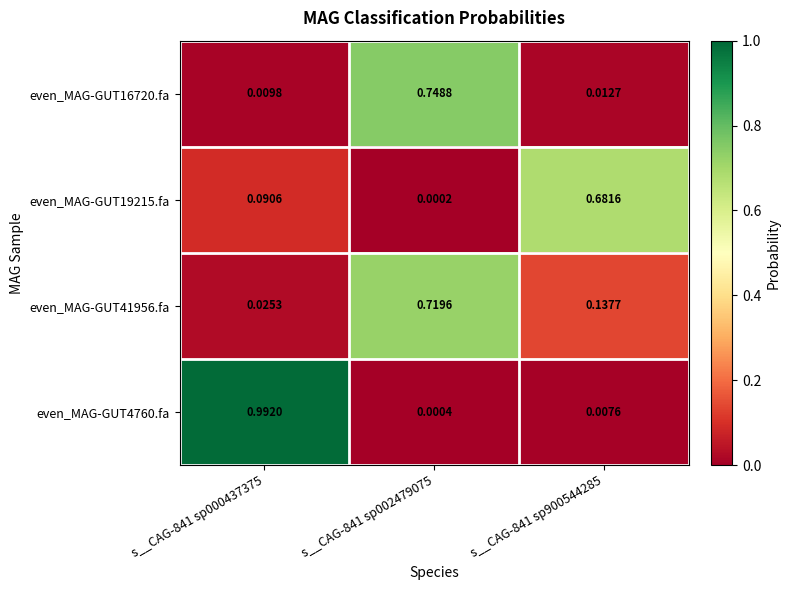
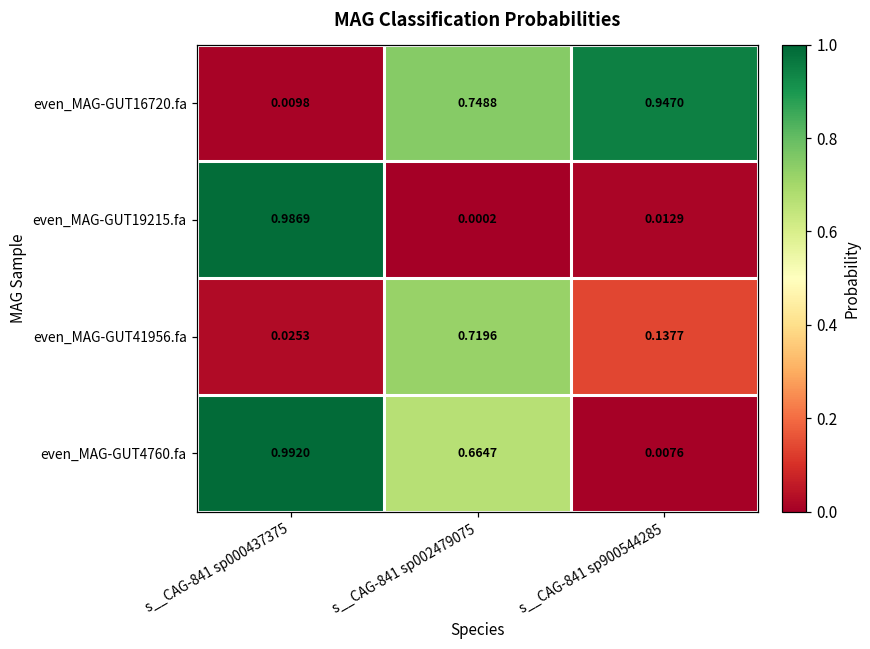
  {
    "even_MAG-GUT16720.fa": {
      "s__CAG-841 sp000437375": 0.0098,
      "s__CAG-841 sp002479075": 0.7488,
-     "s__CAG-841 sp900544285": 0.0127
+     "s__CAG-841 sp900544285": 0.9470
    },
    "even_MAG-GUT19215.fa": {
-     "s__CAG-841 sp000437375": 0.0906,
+     "s__CAG-841 sp000437375": 0.9869,
      "s__CAG-841 sp002479075": 0.0002,
-     "s__CAG-841 sp900544285": 0.6816
+     "s__CAG-841 sp900544285": 0.0129
    },
    "even_MAG-GUT41956.fa": {
      "s__CAG-841 sp000437375": 0.0253,
      "s__CAG-841 sp002479075": 0.7196,
      "s__CAG-841 sp900544285": 0.1377
    },
    "even_MAG-GUT4760.fa": {
      "s__CAG-841 sp000437375": 0.9920,
-     "s__CAG-841 sp002479075": 0.0004,
+     "s__CAG-841 sp002479075": 0.6647,
      "s__CAG-841 sp900544285": 0.0076
    }
  }
